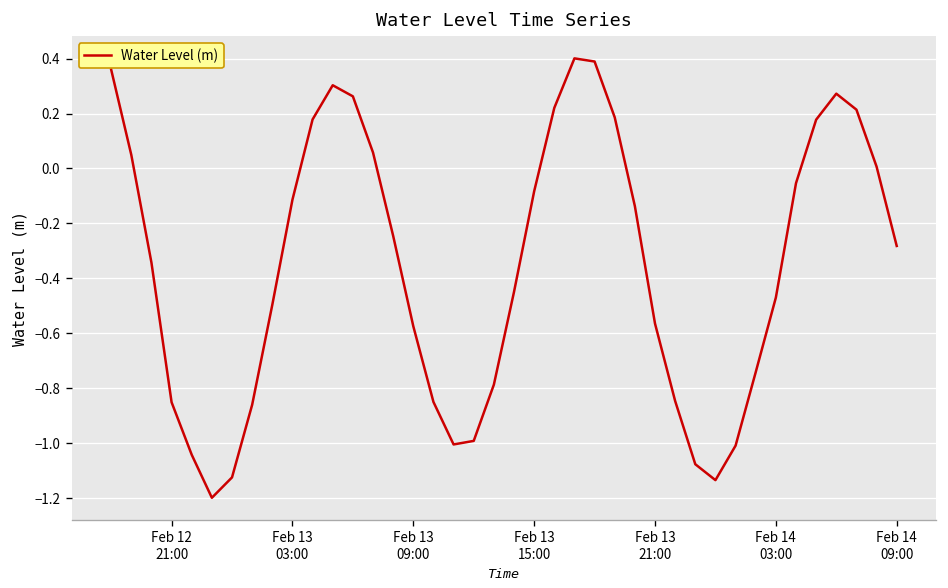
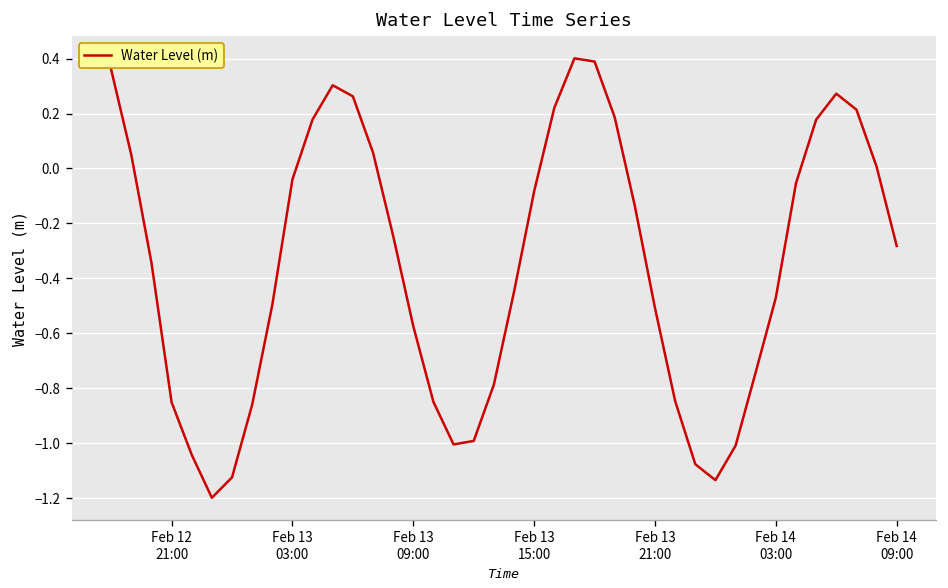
  {
    "Feb 12 21:00": -0.85,
-   "Feb 13 03:00": -0.11,
+   "Feb 13 03:00": -0.04,
    "Feb 13 09:00": -0.57,
    "Feb 13 15:00": -0.08,
-   "Feb 13 21:00": -0.56,
+   "Feb 13 21:00": -0.51,
    "Feb 14 03:00": -0.47,
    "Feb 14 09:00": -0.28
  }
